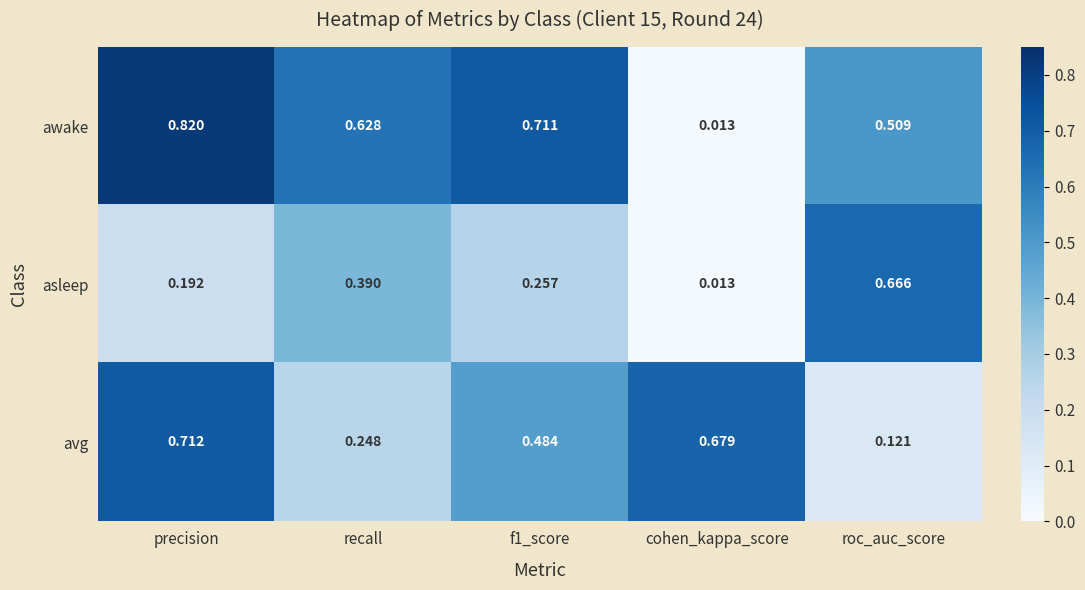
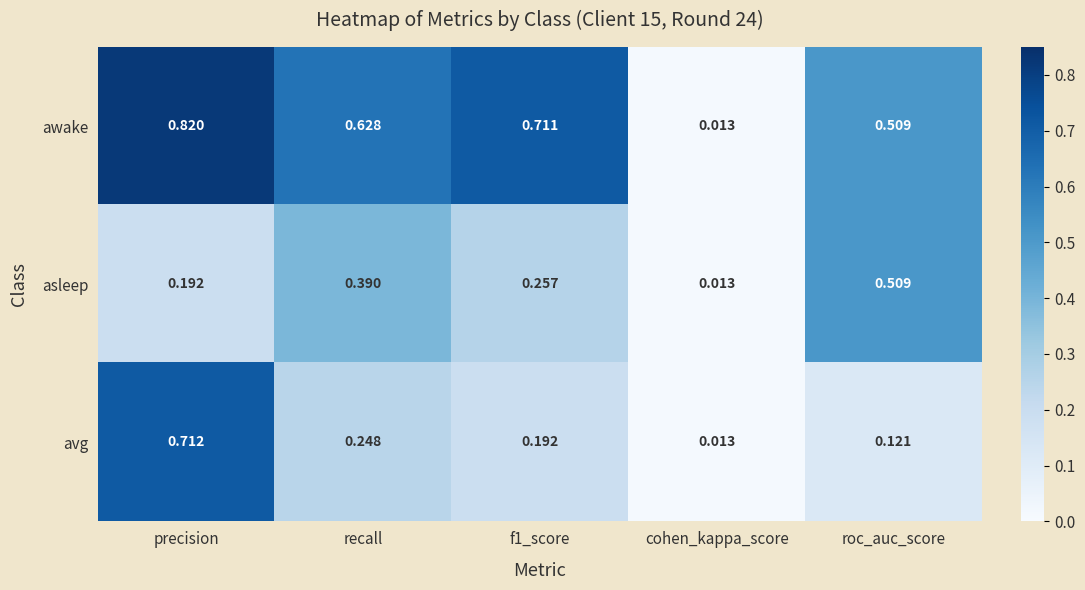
  {
    "awake": {
      "precision": 0.820,
      "recall": 0.628,
      "f1_score": 0.711,
      "cohen_kappa_score": 0.013,
      "roc_auc_score": 0.509
    },
    "asleep": {
      "precision": 0.192,
      "recall": 0.390,
      "f1_score": 0.257,
      "cohen_kappa_score": 0.013,
-     "roc_auc_score": 0.666
+     "roc_auc_score": 0.509
    },
    "avg": {
      "precision": 0.712,
      "recall": 0.248,
-     "f1_score": 0.484,
-     "cohen_kappa_score": 0.679,
+     "f1_score": 0.192,
+     "cohen_kappa_score": 0.013,
      "roc_auc_score": 0.121
    }
  }
